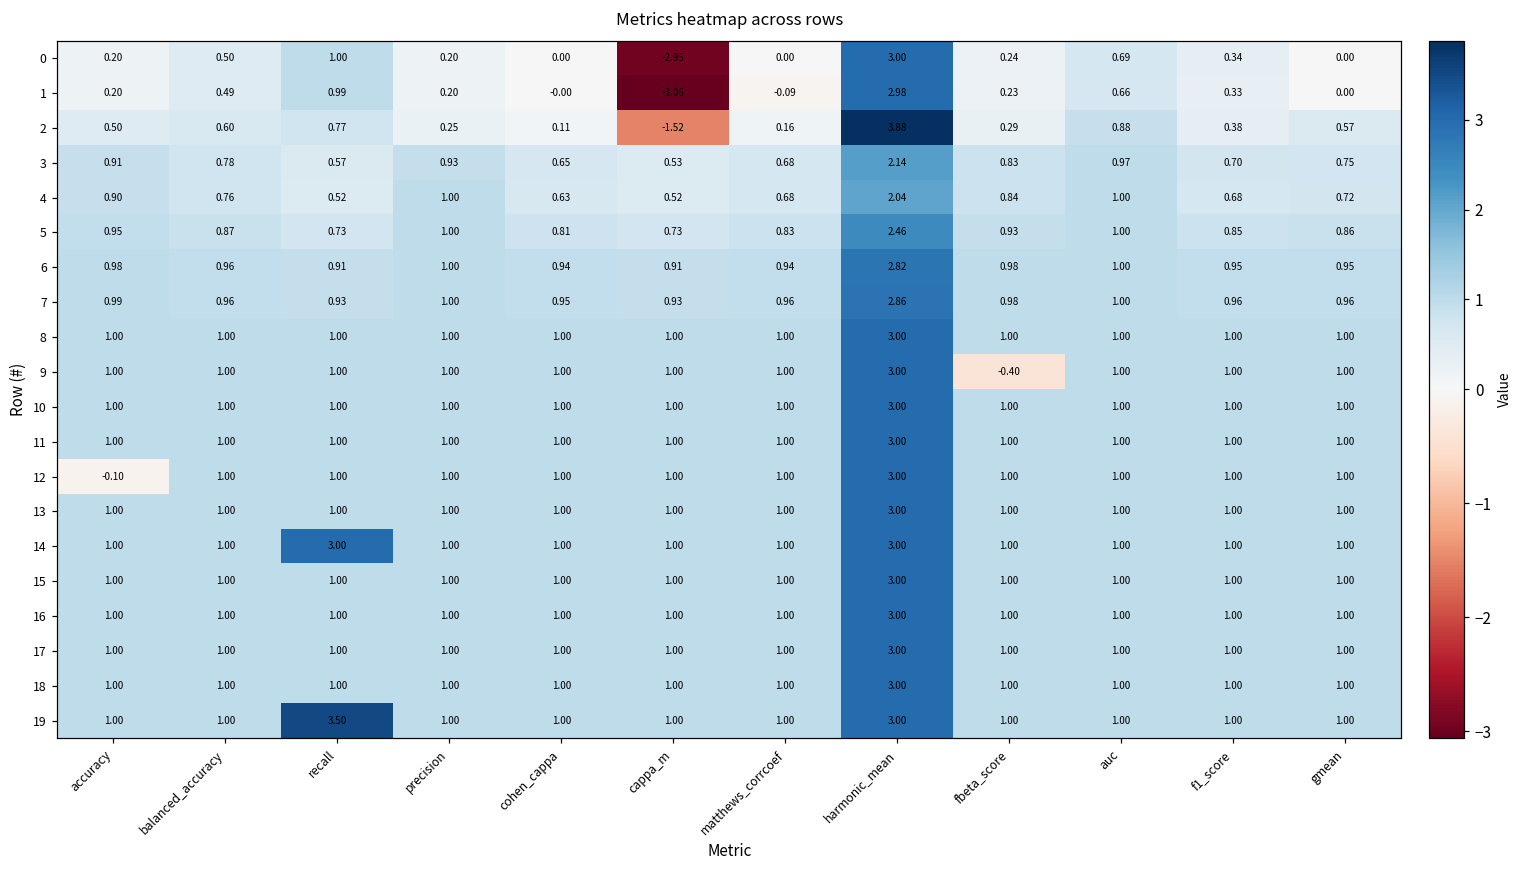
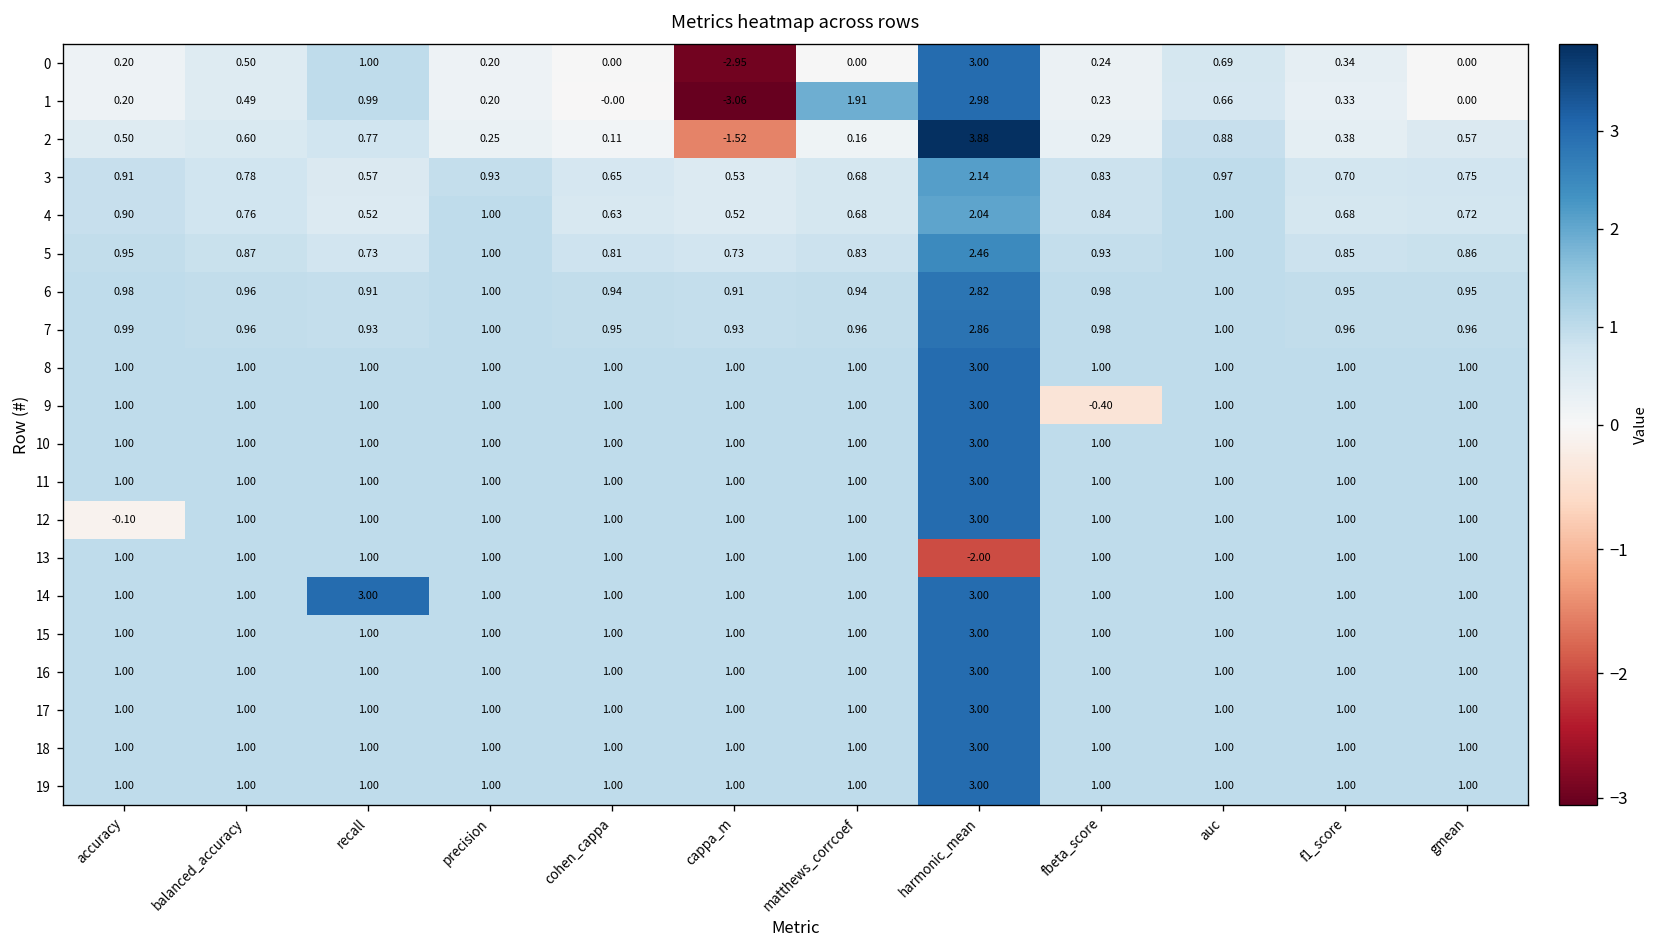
  {
    "1": {
      "accuracy": 0.20,
      "balanced_accuracy": 0.49,
      "recall": 0.99,
      "precision": 0.20,
      "cohen_cappa": -0.00,
      "cappa_m": -3.06,
-     "matthews_corrcoef": -0.09,
+     "matthews_corrcoef": 1.91,
      "harmonic_mean": 2.98,
      "fbeta_score": 0.23,
      "auc": 0.66,
      "f1_score": 0.33,
      "gmean": 0.00
    },
    "13": {
      "accuracy": 1.00,
      "balanced_accuracy": 1.00,
      "recall": 1.00,
      "precision": 1.00,
      "cohen_cappa": 1.00,
      "cappa_m": 1.00,
      "matthews_corrcoef": 1.00,
-     "harmonic_mean": 3.00,
+     "harmonic_mean": -2.00,
      "fbeta_score": 1.00,
      "auc": 1.00,
      "f1_score": 1.00,
      "gmean": 1.00
    },
    "19": {
      "accuracy": 1.00,
      "balanced_accuracy": 1.00,
-     "recall": 3.50,
+     "recall": 1.00,
      "precision": 1.00,
      "cohen_cappa": 1.00,
      "cappa_m": 1.00,
      "matthews_corrcoef": 1.00,
      "harmonic_mean": 3.00,
      "fbeta_score": 1.00,
      "auc": 1.00,
      "f1_score": 1.00,
      "gmean": 1.00
    }
  }
